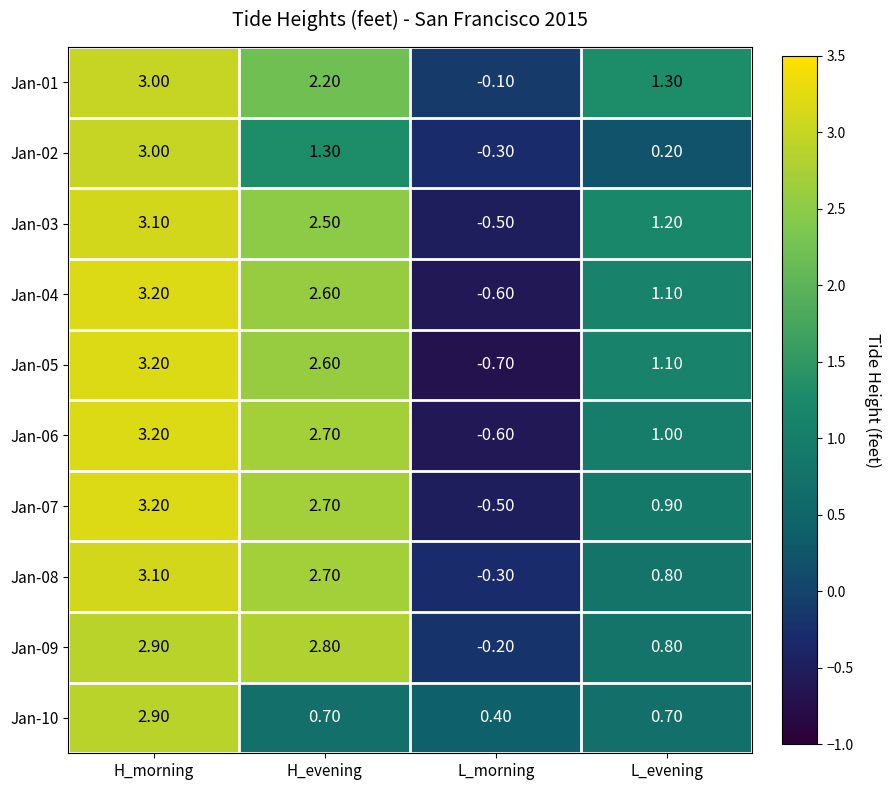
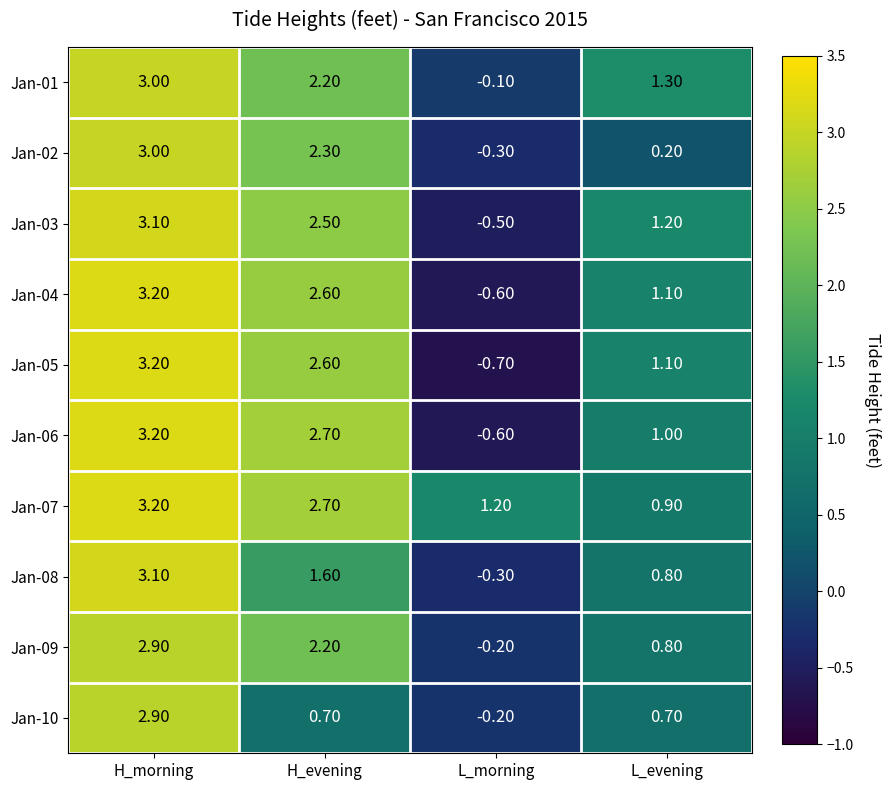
  {
    "Jan-01": {
      "H_morning": 3.00,
      "H_evening": 2.20,
      "L_morning": -0.10,
      "L_evening": 1.30
    },
    "Jan-02": {
      "H_morning": 3.00,
-     "H_evening": 1.30,
+     "H_evening": 2.30,
      "L_morning": -0.30,
      "L_evening": 0.20
    },
    "Jan-03": {
      "H_morning": 3.10,
      "H_evening": 2.50,
      "L_morning": -0.50,
      "L_evening": 1.20
    },
    "Jan-04": {
      "H_morning": 3.20,
      "H_evening": 2.60,
      "L_morning": -0.60,
      "L_evening": 1.10
    },
    "Jan-05": {
      "H_morning": 3.20,
      "H_evening": 2.60,
      "L_morning": -0.70,
      "L_evening": 1.10
    },
    "Jan-06": {
      "H_morning": 3.20,
      "H_evening": 2.70,
      "L_morning": -0.60,
      "L_evening": 1.00
    },
    "Jan-07": {
      "H_morning": 3.20,
      "H_evening": 2.70,
-     "L_morning": -0.50,
+     "L_morning": 1.20,
      "L_evening": 0.90
    },
    "Jan-08": {
      "H_morning": 3.10,
-     "H_evening": 2.70,
+     "H_evening": 1.60,
      "L_morning": -0.30,
      "L_evening": 0.80
    },
    "Jan-09": {
      "H_morning": 2.90,
-     "H_evening": 2.80,
+     "H_evening": 2.20,
      "L_morning": -0.20,
      "L_evening": 0.80
    },
    "Jan-10": {
      "H_morning": 2.90,
      "H_evening": 0.70,
-     "L_morning": 0.40,
+     "L_morning": -0.20,
      "L_evening": 0.70
    }
  }
